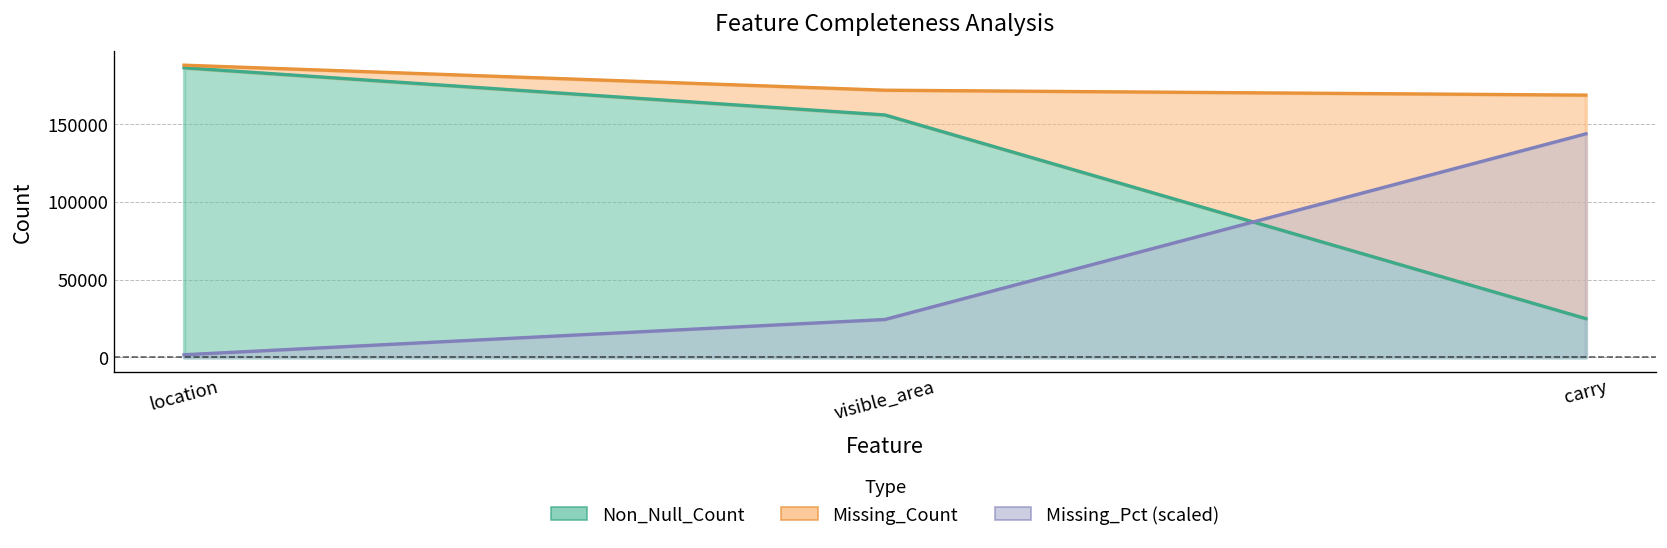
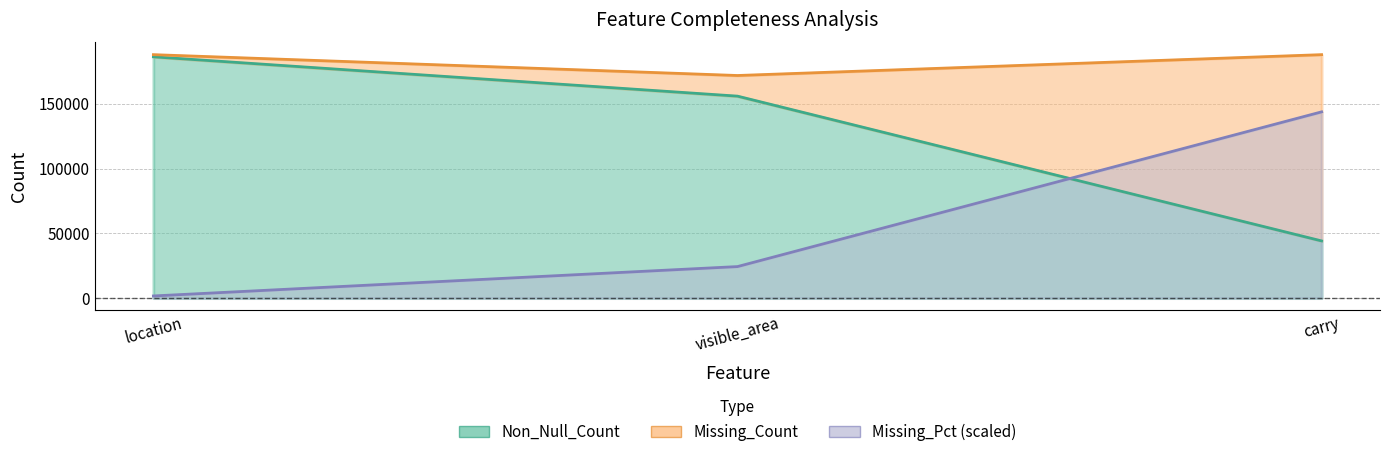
  {
    "Non_Null_Count": {
      "visible_area": 156000,
-     "carry": 25000
+     "carry": 44000
    },
    "Missing_Count": {
      "visible_area": 16000,
      "carry": 144000
    },
    "Missing_Pct (scaled)": {
      "location": 2000,
      "visible_area": 24000,
      "carry": 144000
    }
  }
